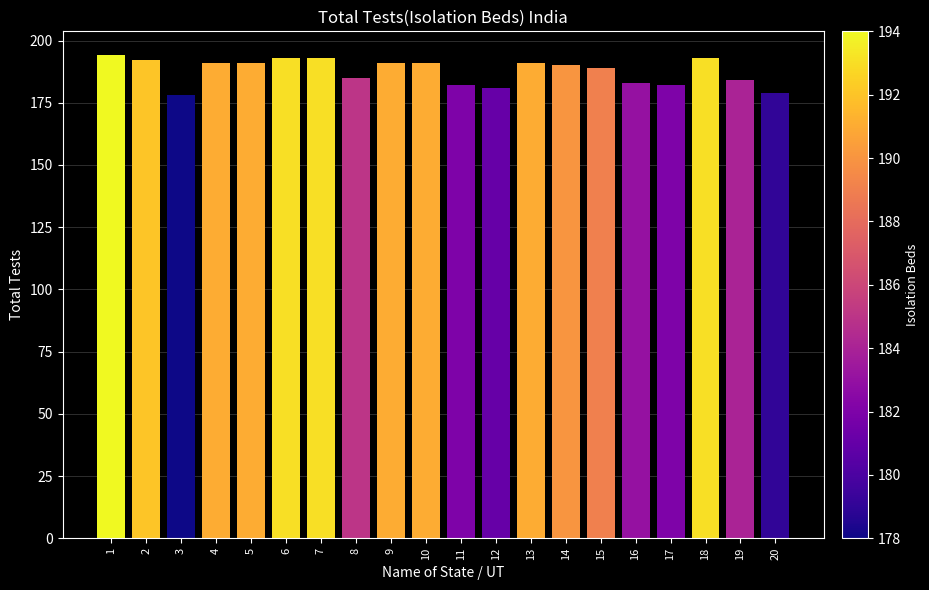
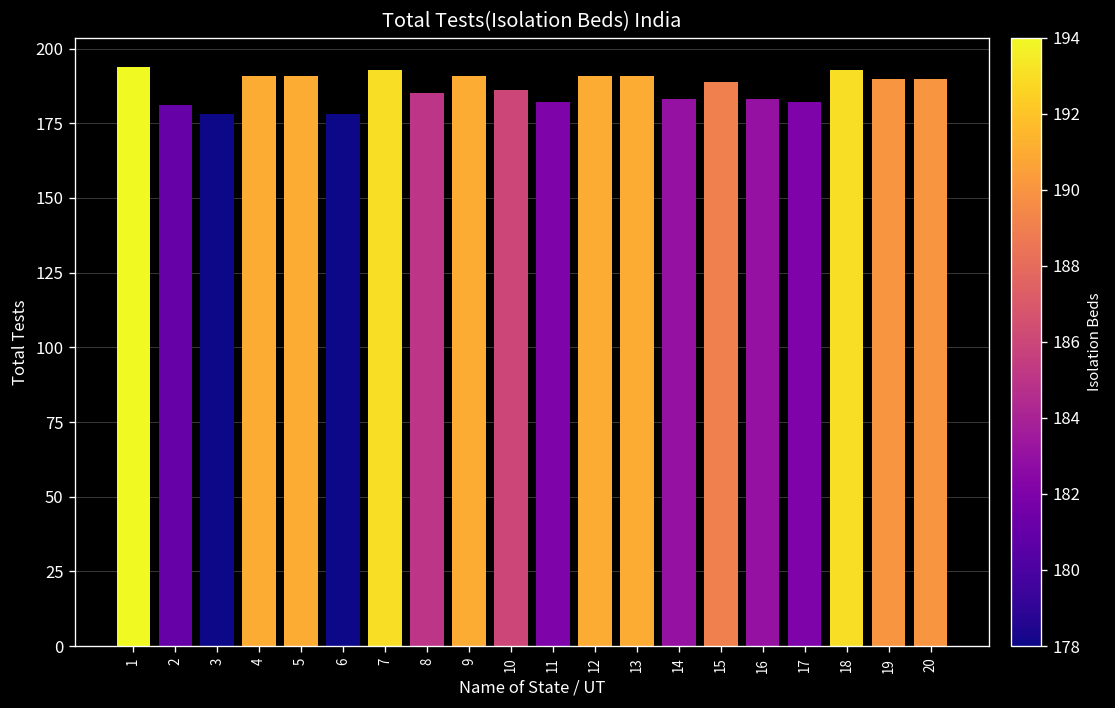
  {
    "1": 194,
-   "2": 192,
+   "2": 181,
    "3": 178,
    "4": 191,
    "5": 191,
-   "6": 193,
+   "6": 178,
    "7": 193,
    "8": 185,
    "9": 191,
-   "10": 191,
+   "10": 186,
    "11": 182,
-   "12": 181,
+   "12": 191,
    "13": 191,
-   "14": 190,
+   "14": 183,
    "15": 189,
    "16": 183,
    "17": 182,
    "18": 193,
-   "19": 184,
-   "20": 179
+   "19": 190,
+   "20": 190
  }
